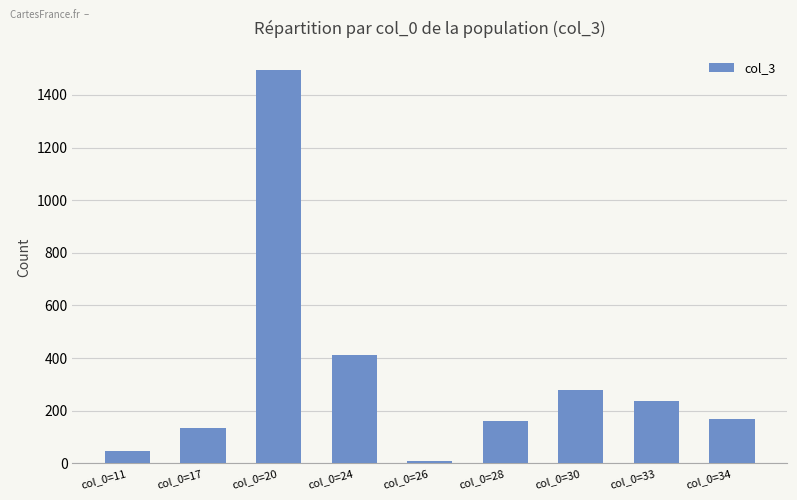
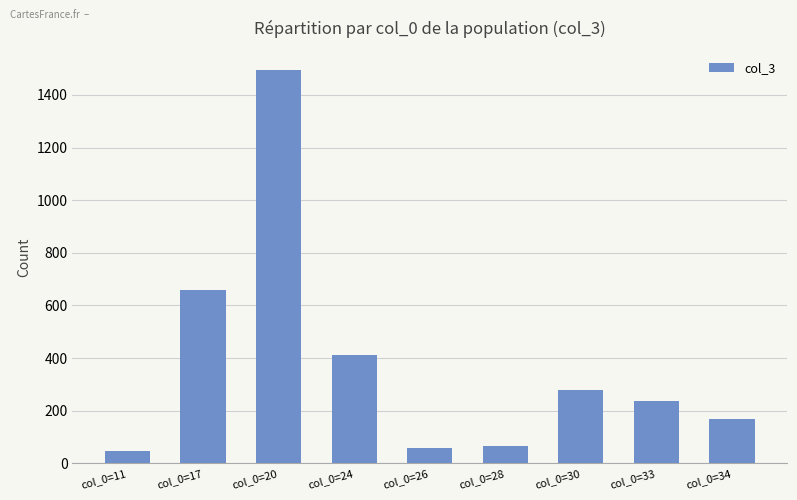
  {
    "col_0=11": 50,
-   "col_0=17": 140,
+   "col_0=17": 660,
    "col_0=20": 1490,
    "col_0=24": 410,
-   "col_0=26": 10,
-   "col_0=28": 160,
+   "col_0=26": 60,
+   "col_0=28": 70,
    "col_0=30": 280,
    "col_0=33": 240,
    "col_0=34": 170
  }
